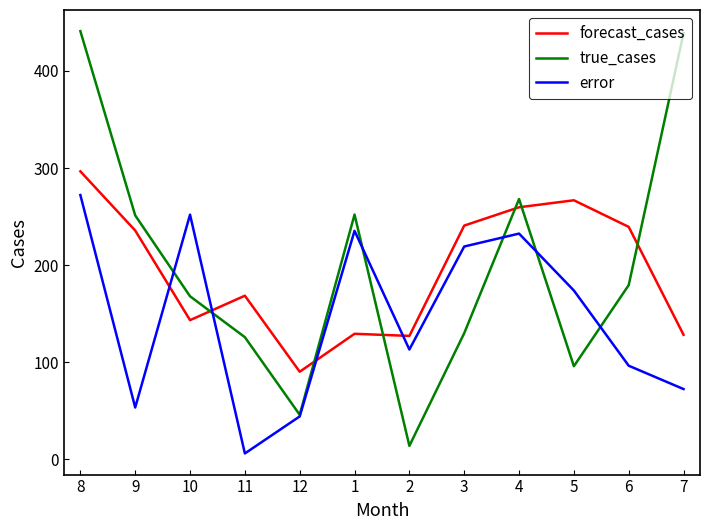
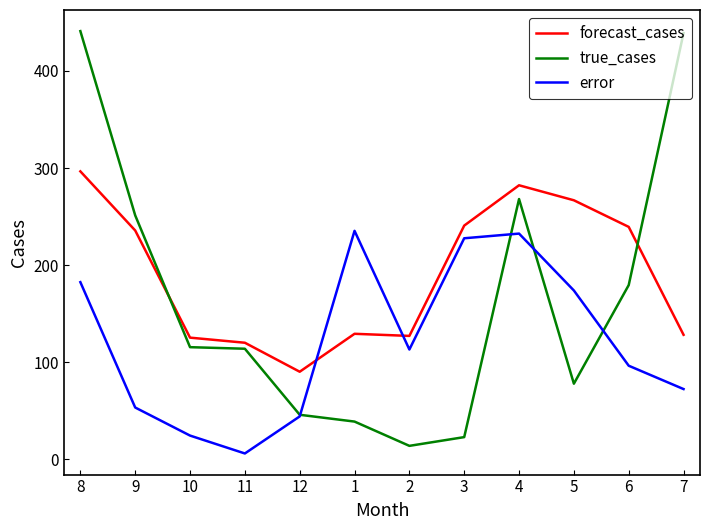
  {
    "forecast_cases": {
      "8": 300,
      "9": 240,
-     "10": 140,
-     "11": 170,
+     "10": 130,
+     "11": 120,
      "12": 90,
      "1": 130,
      "2": 130,
      "3": 240,
-     "4": 260,
+     "4": 280,
      "5": 270,
      "6": 240,
      "7": 130
    },
    "true_cases": {
      "8": 440,
      "9": 250,
-     "10": 170,
-     "11": 130,
-     "1": 250,
+     "10": 120,
+     "11": 110,
+     "1": 40,
      "2": 10,
-     "3": 130,
+     "3": 20,
      "4": 270,
-     "5": 100,
+     "5": 80,
      "6": 180
    },
    "error": {
-     "8": 270,
+     "8": 180,
      "9": 50,
-     "10": 250,
+     "10": 20,
      "11": 10,
      "1": 240,
      "2": 110,
-     "3": 220,
+     "3": 230,
      "4": 230,
      "5": 170,
      "6": 100,
      "7": 70
    }
  }
